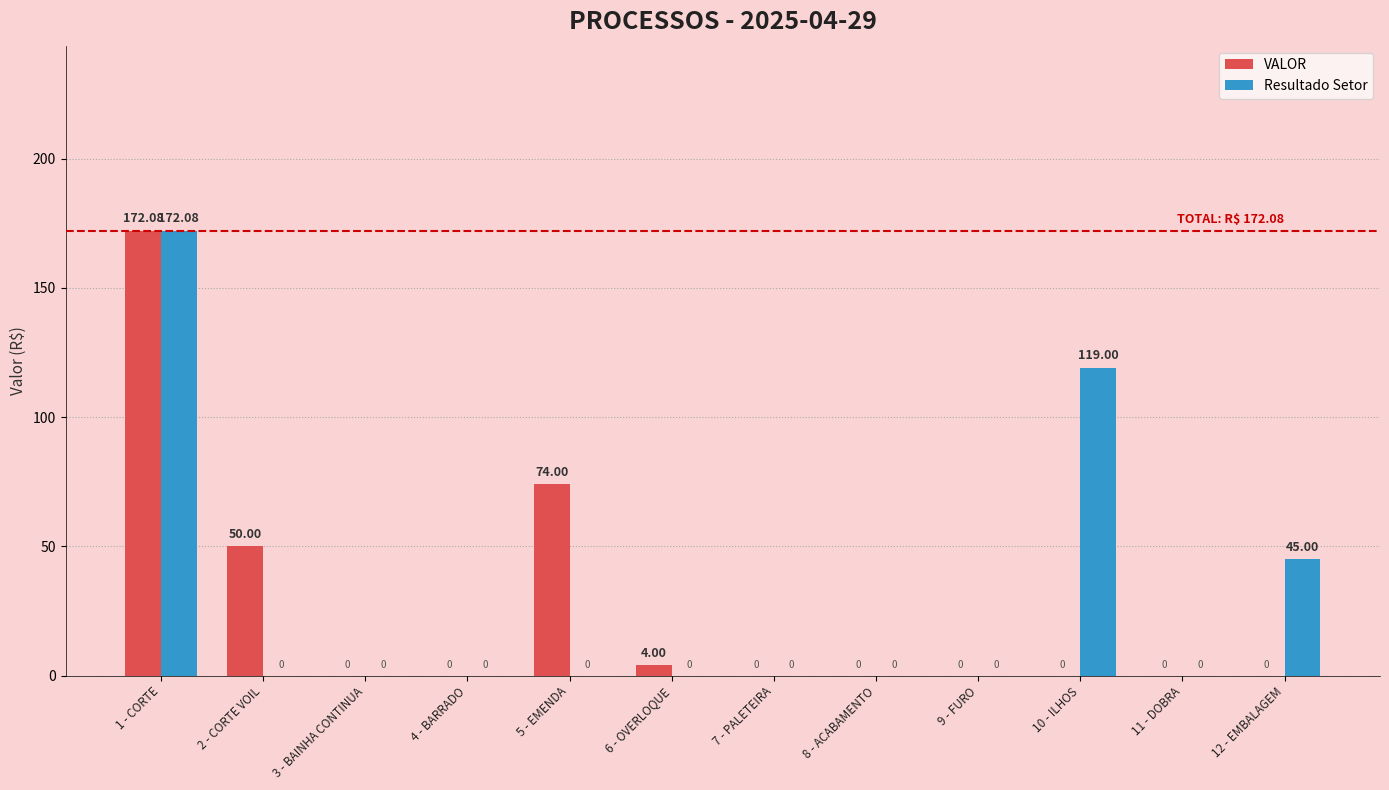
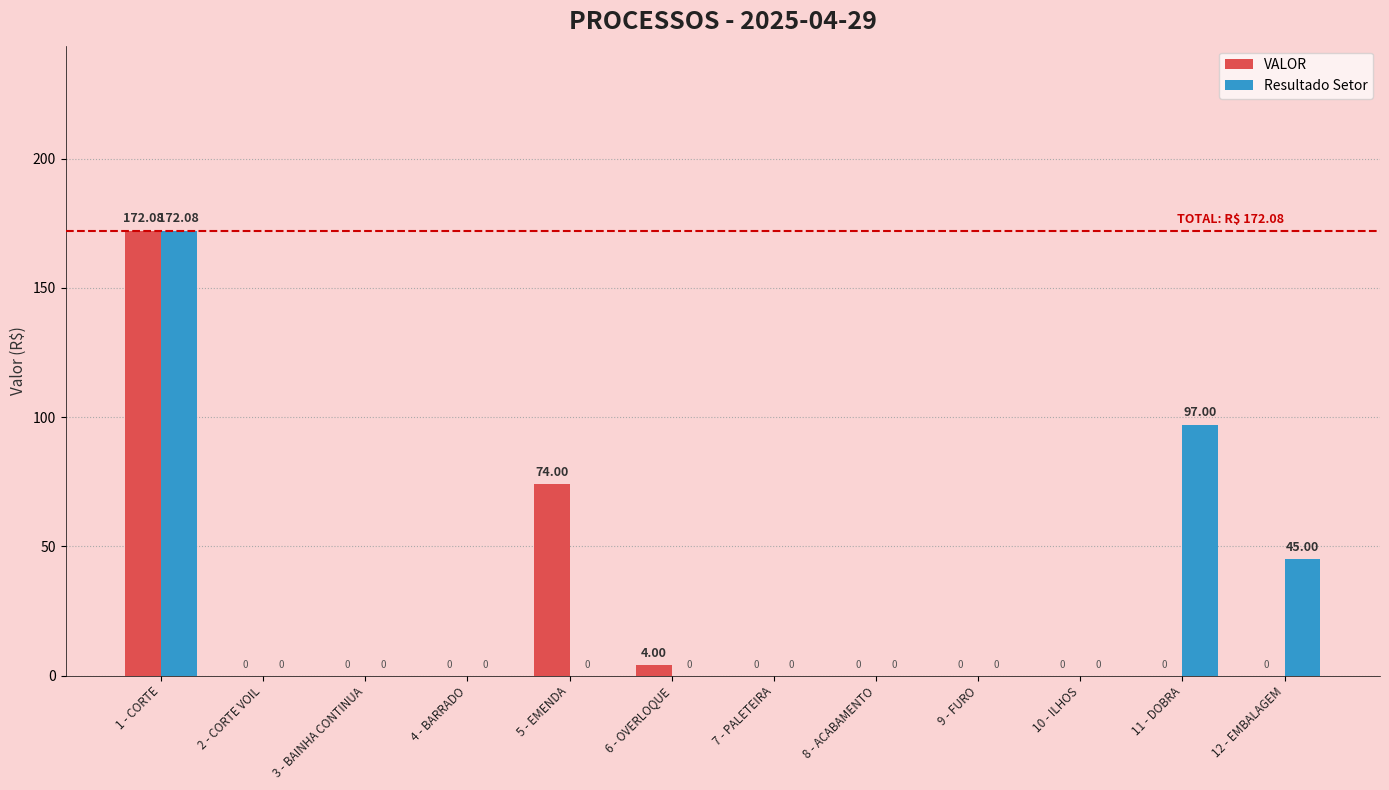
  {
    "VALOR": {
      "1 - CORTE": 172.08,
-     "2 - CORTE VOIL": 50.00,
+     "2 - CORTE VOIL": 0,
      "3 - BAINHA CONTINUA": 0,
      "4 - BARRADO": 0,
      "5 - EMENDA": 74.00,
      "6 - OVERLOQUE": 4.00,
      "7 - PALETEIRA": 0,
      "8 - ACABAMENTO": 0,
      "9 - FURO": 0,
      "10 - ILHOS": 0,
      "11 - DOBRA": 0,
      "12 - EMBALAGEM": 0
    },
    "Resultado Setor": {
      "1 - CORTE": 172.08,
      "2 - CORTE VOIL": 0,
      "3 - BAINHA CONTINUA": 0,
      "4 - BARRADO": 0,
      "5 - EMENDA": 0,
      "6 - OVERLOQUE": 0,
      "7 - PALETEIRA": 0,
      "8 - ACABAMENTO": 0,
      "9 - FURO": 0,
-     "10 - ILHOS": 119.00,
-     "11 - DOBRA": 0,
+     "10 - ILHOS": 0,
+     "11 - DOBRA": 97.00,
      "12 - EMBALAGEM": 45.00
    }
  }
